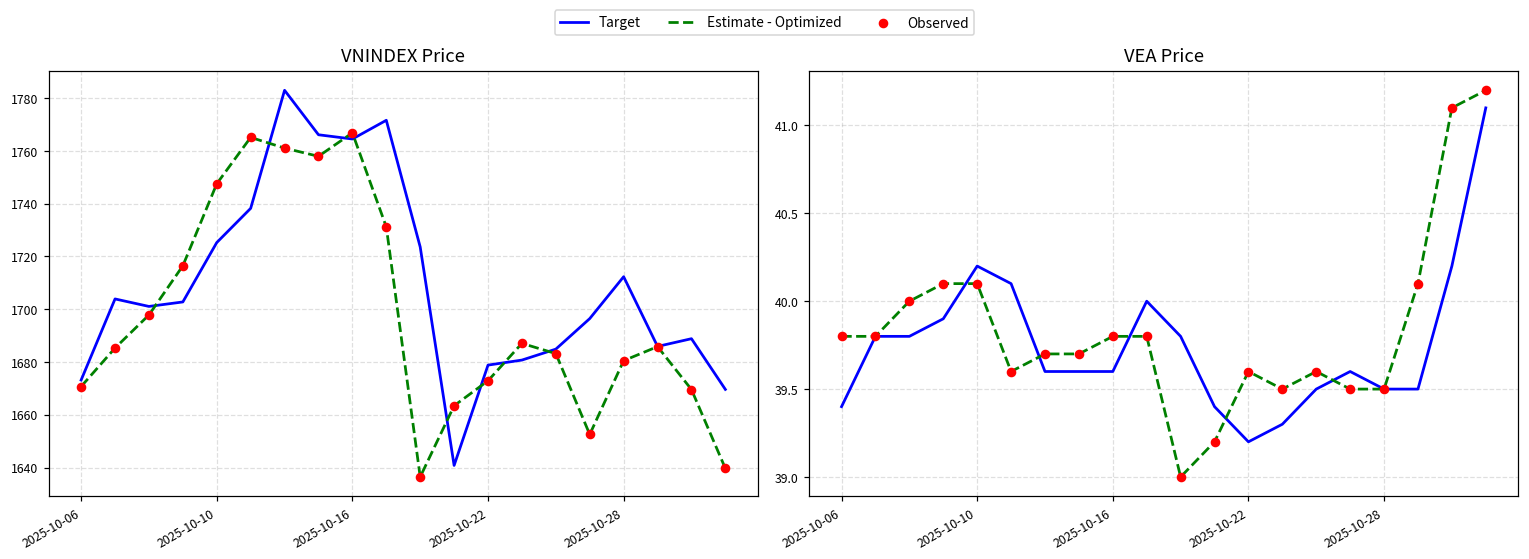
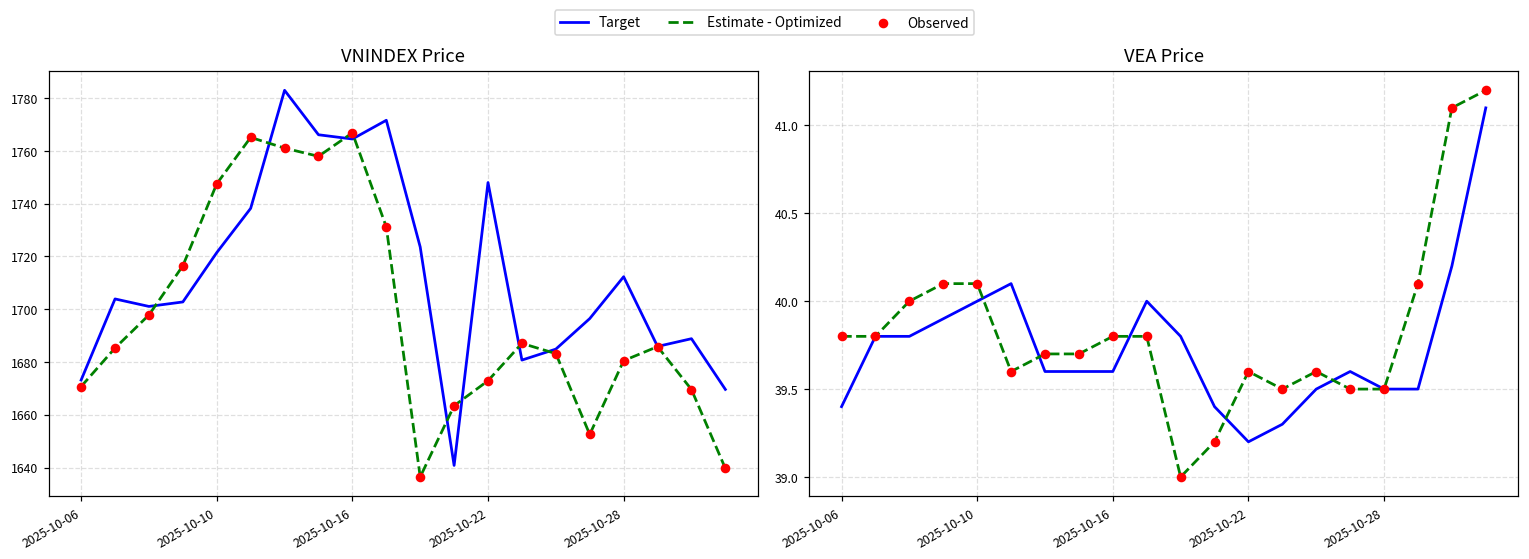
  {
    "VNINDEX Price": {
      "Target": {
        "2025-10-06": 1673,
-       "2025-10-10": 1725,
+       "2025-10-10": 1721,
        "2025-10-16": 1765,
-       "2025-10-22": 1679,
+       "2025-10-22": 1748,
        "2025-10-28": 1712
      },
      "Observed": {
        "2025-10-06": 1671,
        "2025-10-10": 1748,
        "2025-10-16": 1767,
        "2025-10-22": 1673,
        "2025-10-28": 1681
      }
    },
    "VEA Price": {
      "Target": {
        "2025-10-06": 39.4,
-       "2025-10-10": 40.2,
+       "2025-10-10": 40.0,
        "2025-10-16": 39.6,
        "2025-10-22": 39.2
      },
      "Observed": {
        "2025-10-06": 39.8,
        "2025-10-10": 40.1,
        "2025-10-16": 39.8,
        "2025-10-22": 39.6
      }
    }
  }
